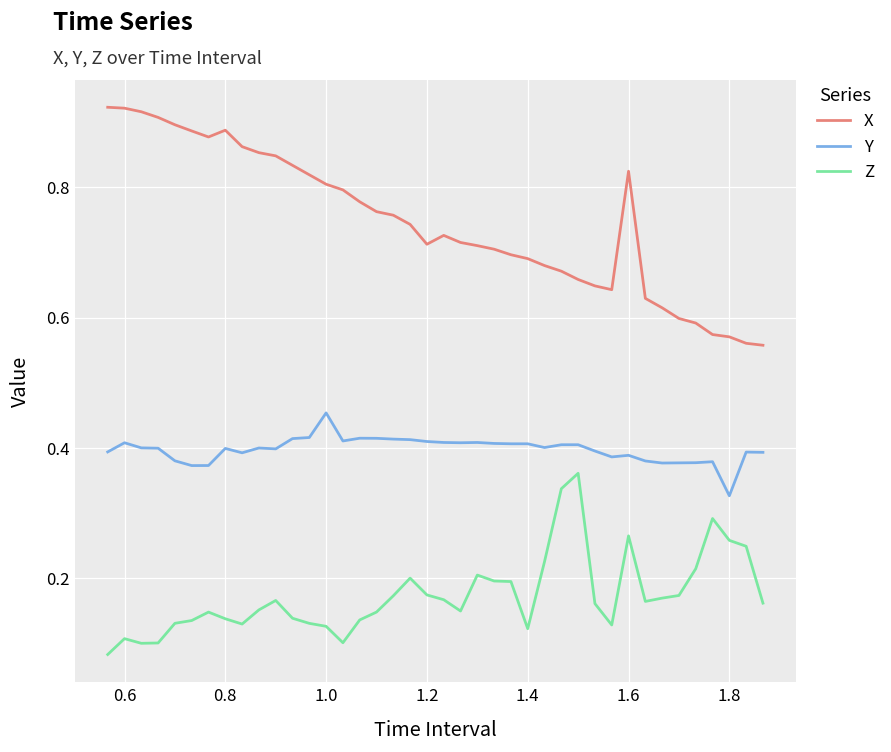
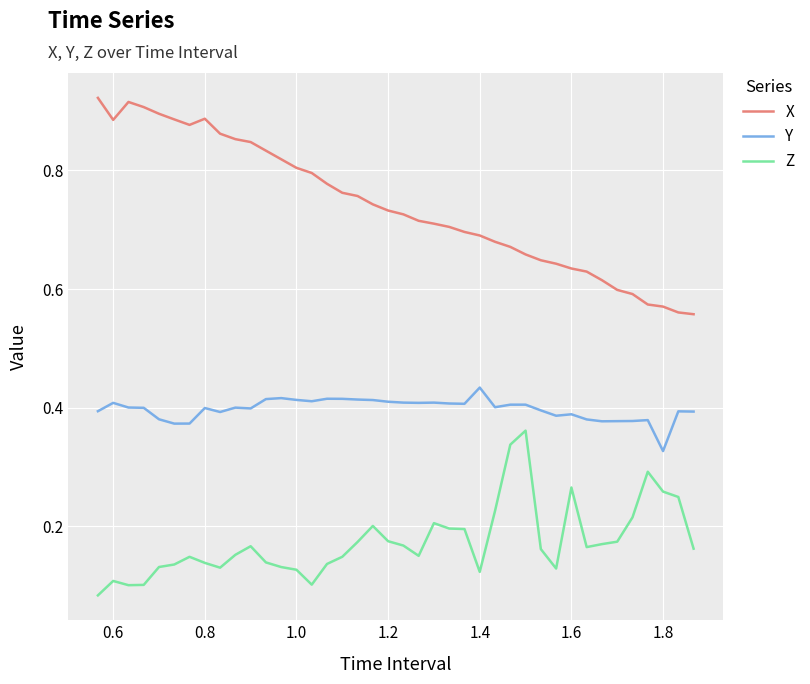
  {
    "X": {
-     "0.6": 0.92,
+     "0.6": 0.89,
      "0.8": 0.89,
      "1.0": 0.80,
-     "1.2": 0.71,
+     "1.2": 0.73,
      "1.4": 0.69,
-     "1.6": 0.82,
+     "1.6": 0.63,
      "1.8": 0.57
    },
    "Y": {
      "0.6": 0.41,
      "0.8": 0.40,
-     "1.0": 0.45,
+     "1.0": 0.41,
      "1.2": 0.41,
-     "1.4": 0.41,
+     "1.4": 0.43,
      "1.6": 0.39,
      "1.8": 0.33
    },
    "Z": {
      "0.6": 0.11,
      "0.8": 0.14,
      "1.0": 0.13,
      "1.2": 0.17,
      "1.4": 0.12,
      "1.6": 0.26,
      "1.8": 0.26
    }
  }
